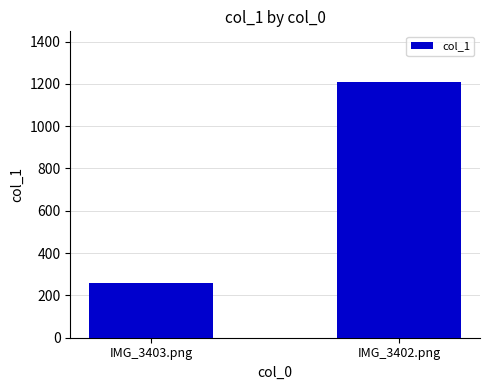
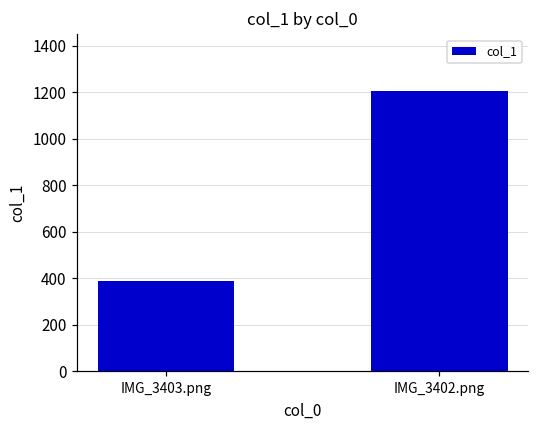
  {
-   "IMG_3403.png": 260,
+   "IMG_3403.png": 390,
    "IMG_3402.png": 1210
  }
